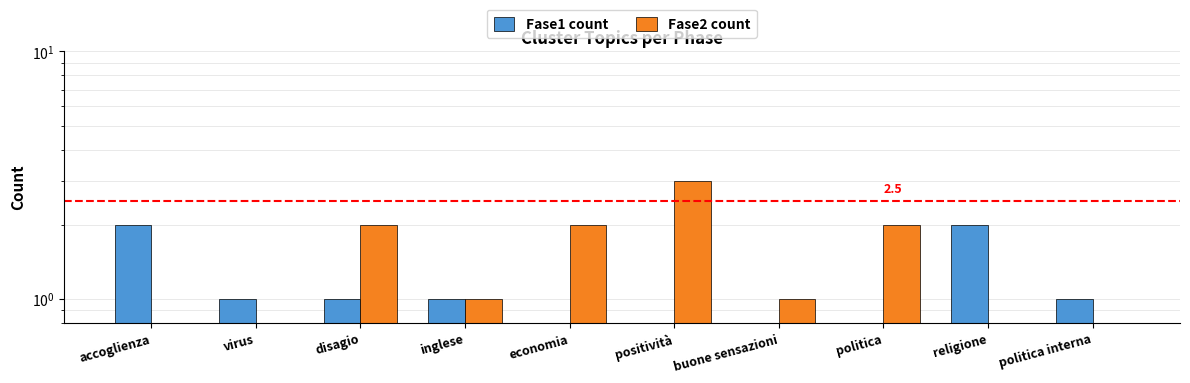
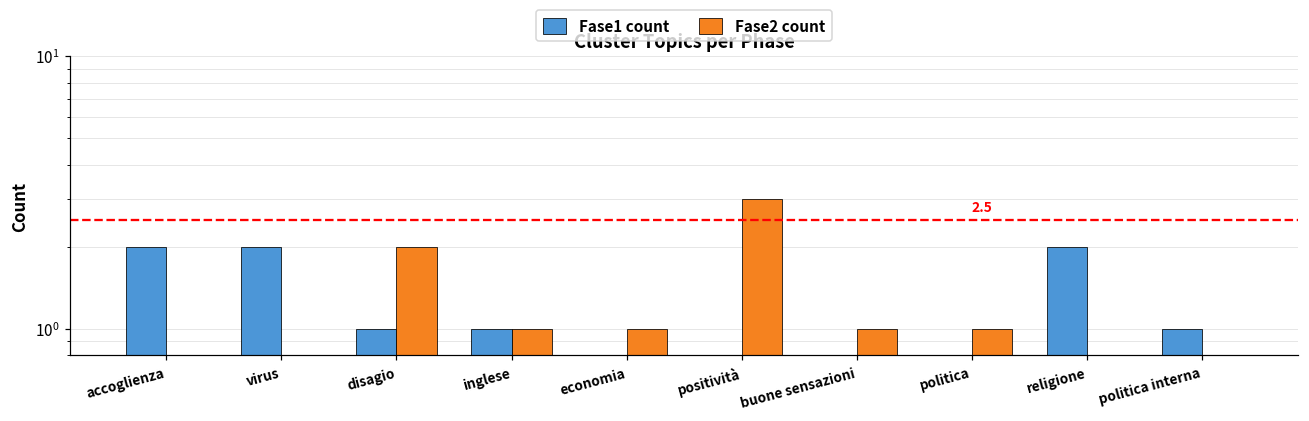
  {
    "Fase1 count": {
      "accoglienza": 2,
-     "virus": 1,
+     "virus": 2,
      "disagio": 1,
      "inglese": 1,
      "religione": 2,
      "politica interna": 1
    },
    "Fase2 count": {
      "disagio": 2,
      "inglese": 1,
-     "economia": 2,
+     "economia": 1,
      "positività": 3,
      "buone sensazioni": 1,
-     "politica": 2
+     "politica": 1
    }
  }
